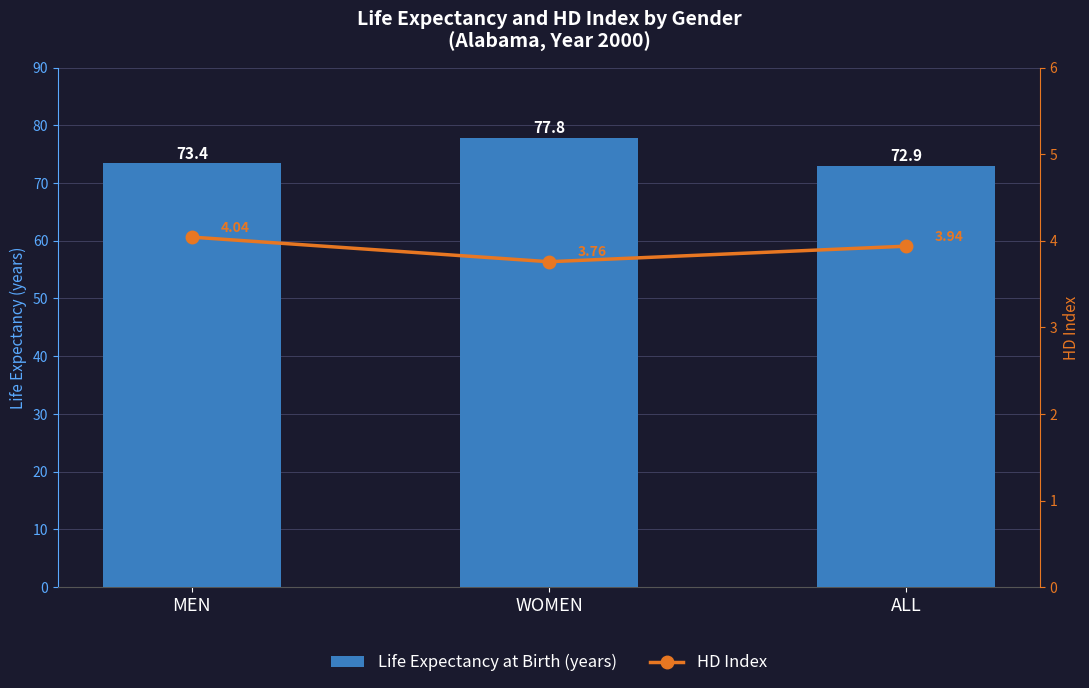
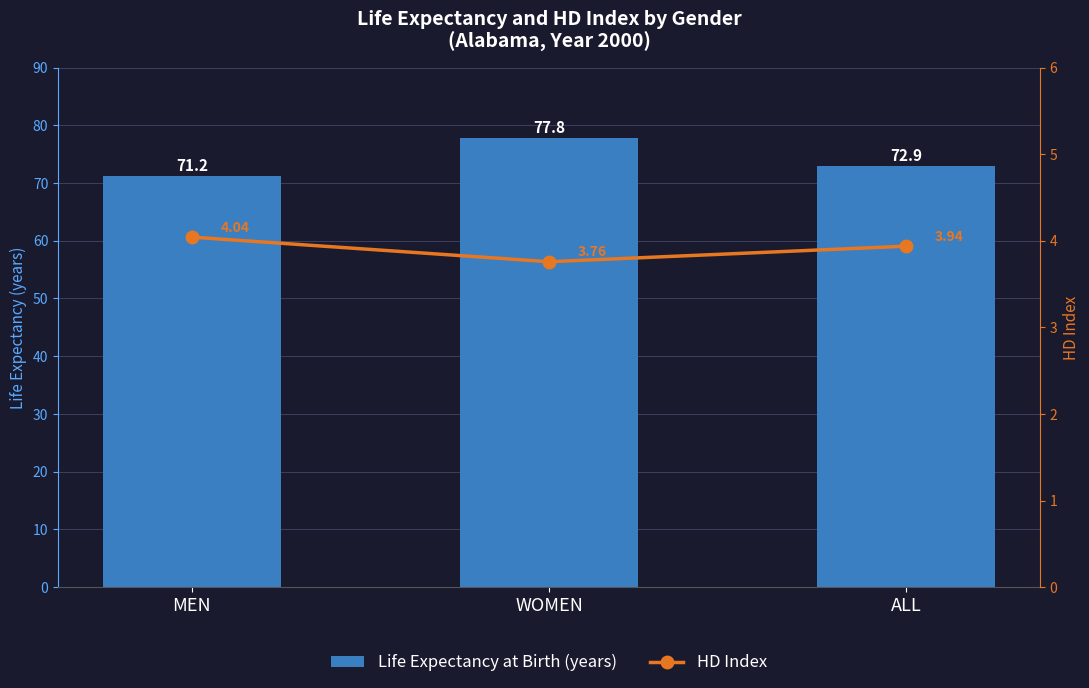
  {
    "Life Expectancy at Birth (years)": {
-     "MEN": 73.4,
+     "MEN": 71.2,
      "WOMEN": 77.8,
      "ALL": 72.9
    }
  }
